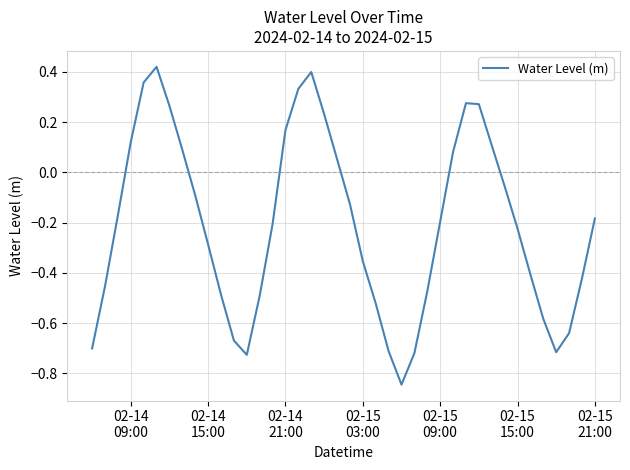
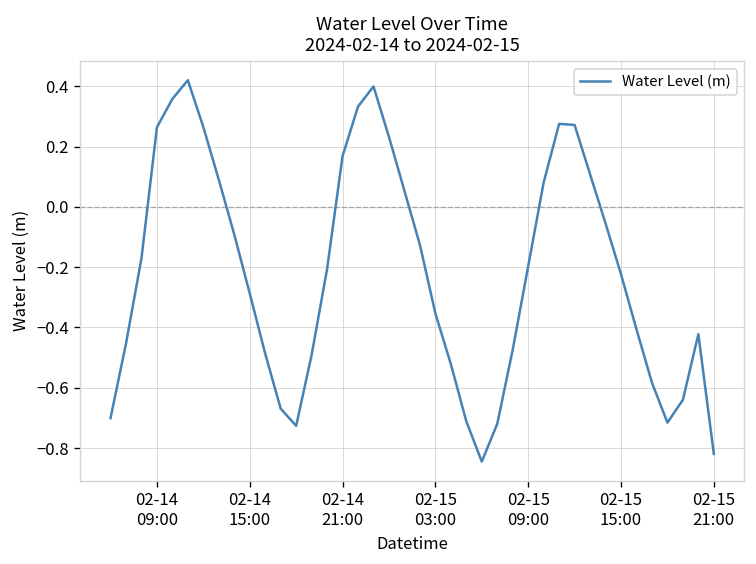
  {
-   "02-14 09:00": 0.12,
+   "02-14 09:00": 0.26,
    "02-14 15:00": -0.29,
    "02-14 21:00": 0.17,
    "02-15 03:00": -0.35,
    "02-15 09:00": -0.20,
    "02-15 15:00": -0.22,
-   "02-15 21:00": -0.18
+   "02-15 21:00": -0.82
  }
